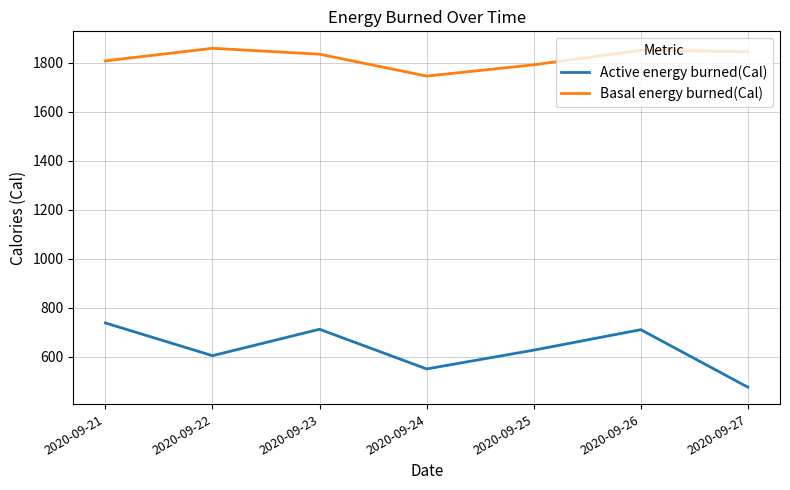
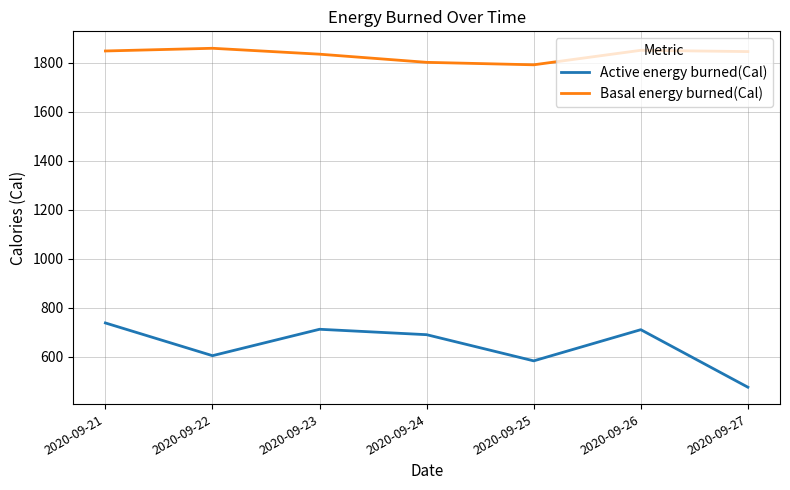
  {
    "Active energy burned(Cal)": {
      "2020-09-21": 740,
      "2020-09-22": 600,
      "2020-09-23": 710,
-     "2020-09-24": 550,
-     "2020-09-25": 630,
+     "2020-09-24": 690,
+     "2020-09-25": 580,
      "2020-09-26": 710,
      "2020-09-27": 480
    },
    "Basal energy burned(Cal)": {
-     "2020-09-21": 1810,
+     "2020-09-21": 1850,
      "2020-09-22": 1860,
      "2020-09-23": 1830,
-     "2020-09-24": 1750,
+     "2020-09-24": 1800,
      "2020-09-25": 1790
    }
  }
